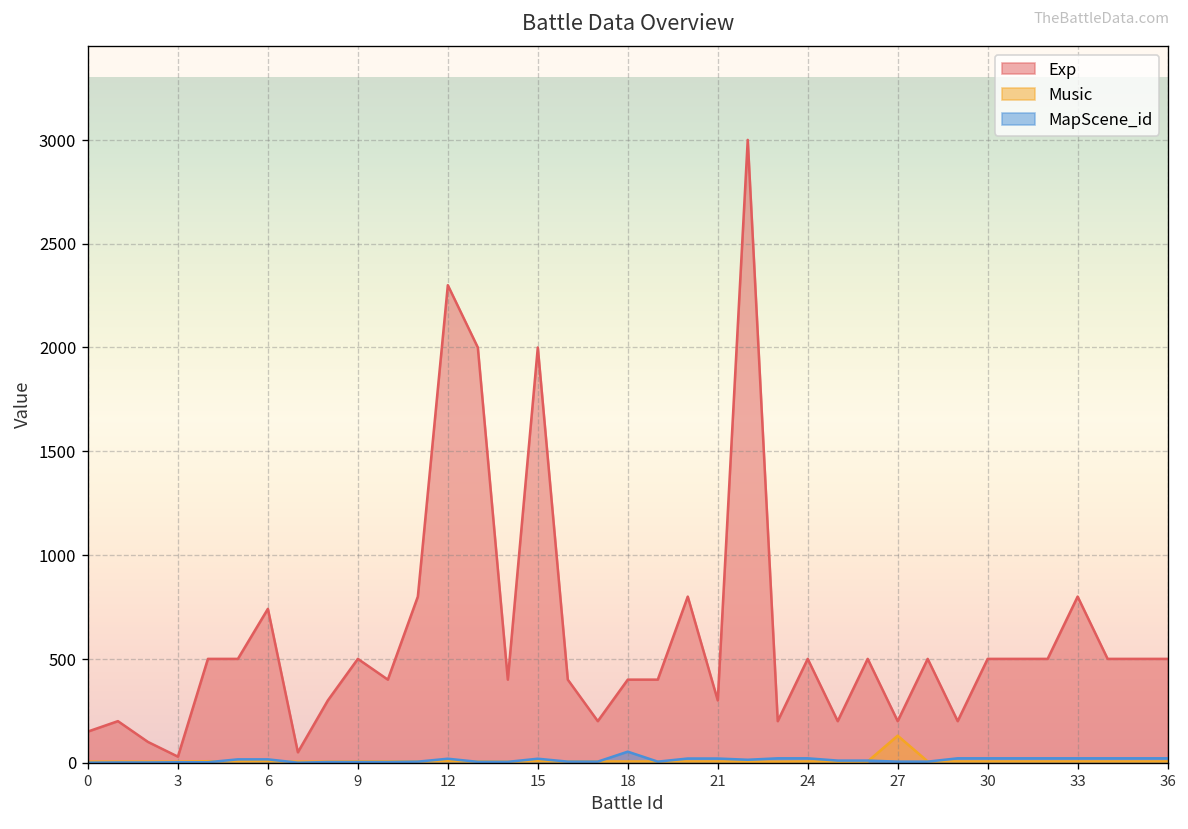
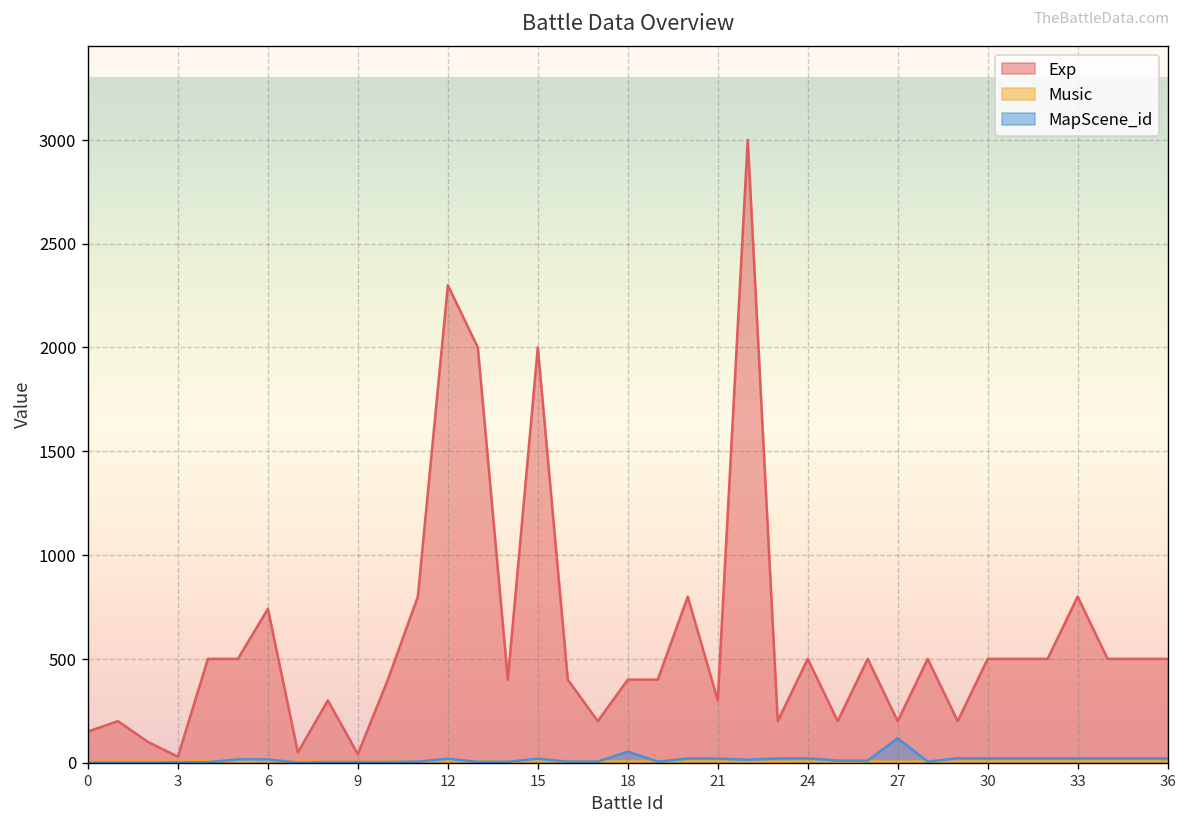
  {
    "Exp": {
      "0": 150,
      "3": 30,
      "6": 740,
-     "9": 500,
+     "9": 40,
      "12": 2300,
      "15": 2000,
      "18": 400,
      "21": 300,
      "24": 500,
      "27": 200,
      "30": 500,
      "33": 800,
      "36": 500
    },
    "Music": {
      "18": 10,
      "24": 10,
-     "27": 130,
+     "27": 10,
      "30": 10,
      "33": 10,
      "36": 10
    },
    "MapScene_id": {
      "18": 50,
      "24": 20,
-     "27": 10,
+     "27": 120,
      "30": 20,
      "33": 20,
      "36": 20
    }
  }
